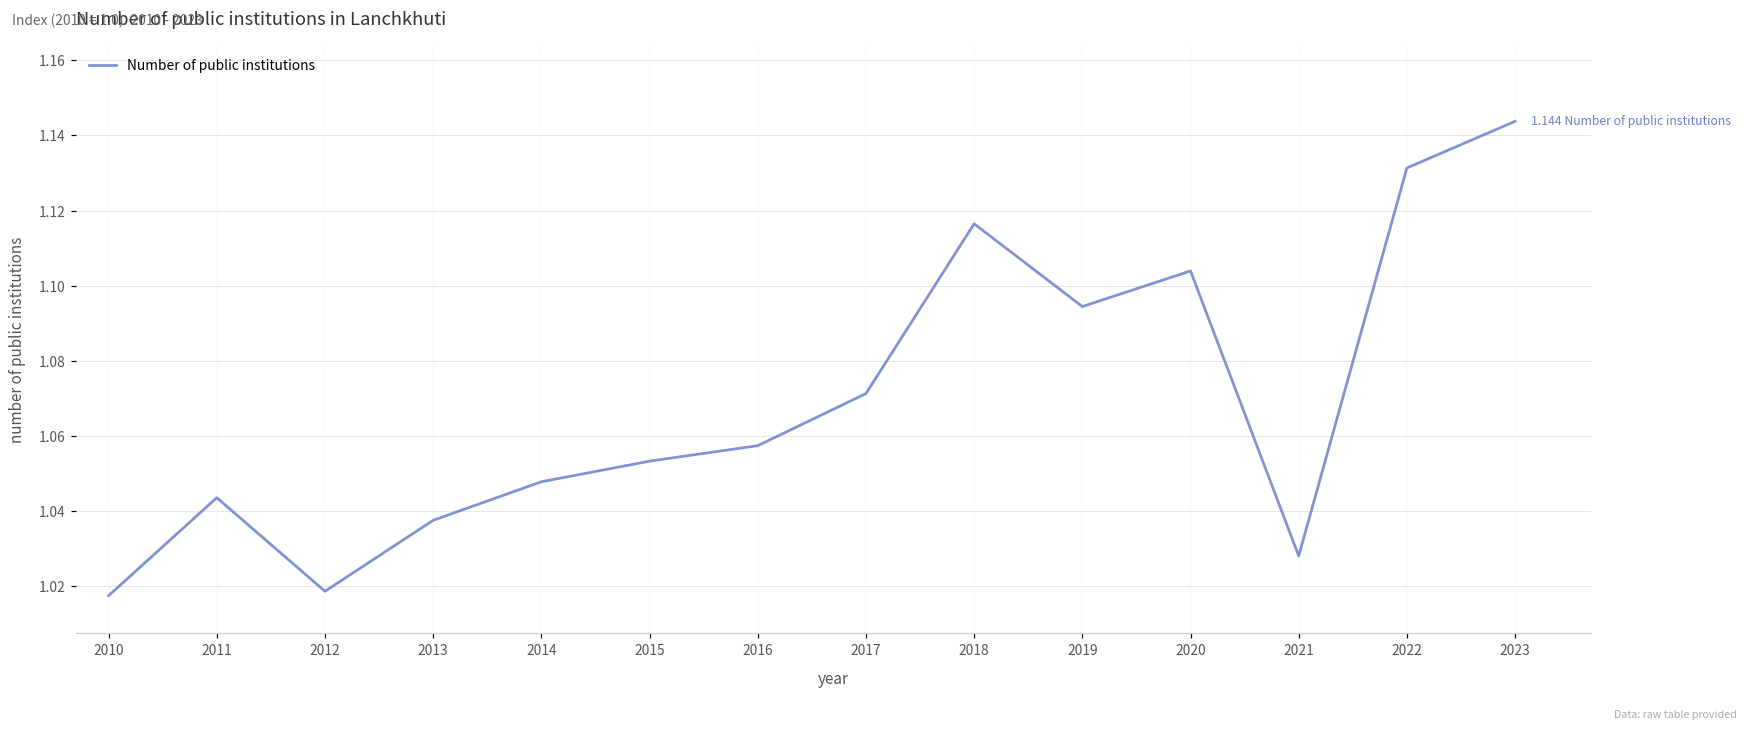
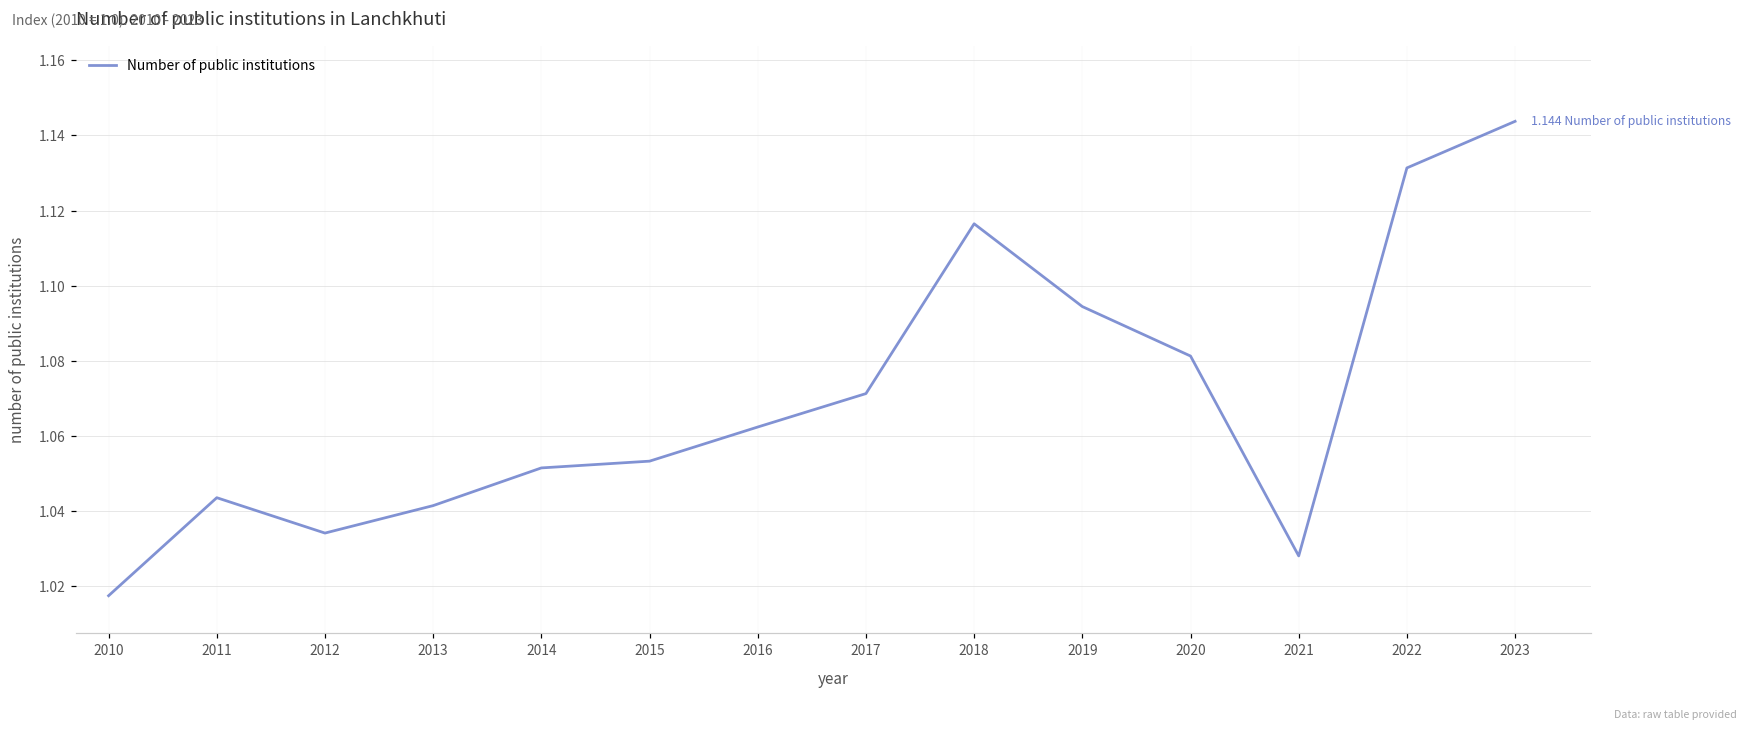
  {
    "2010": 1.017,
    "2011": 1.044,
-   "2012": 1.019,
-   "2013": 1.038,
-   "2014": 1.048,
+   "2012": 1.034,
+   "2013": 1.041,
+   "2014": 1.052,
    "2015": 1.053,
-   "2016": 1.057,
+   "2016": 1.062,
    "2017": 1.071,
    "2018": 1.116,
    "2019": 1.094,
-   "2020": 1.104,
+   "2020": 1.081,
    "2021": 1.028,
    "2022": 1.131
  }
